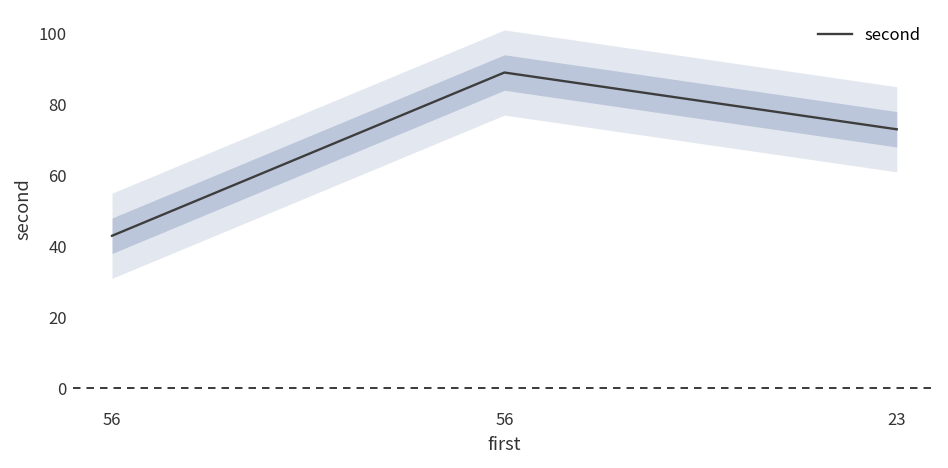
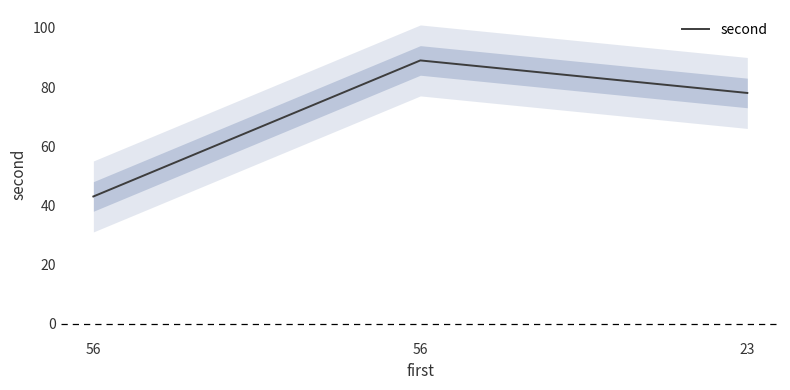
  {
    "second": {
-     "23": 73
+     "23": 78
    }
  }
